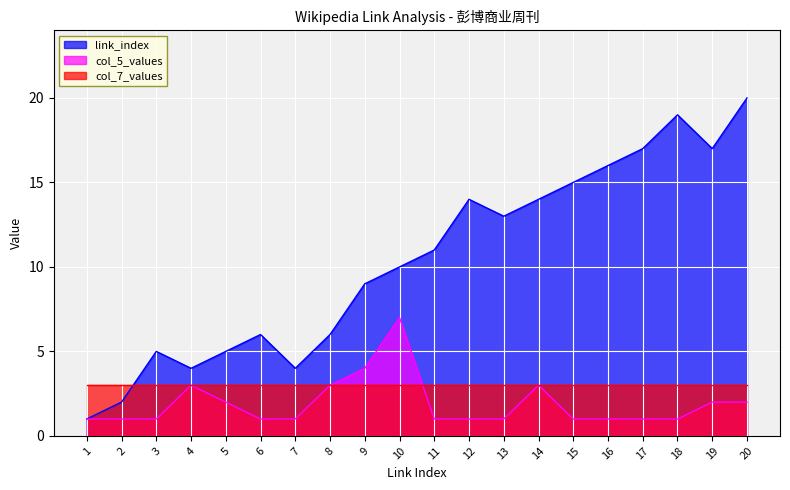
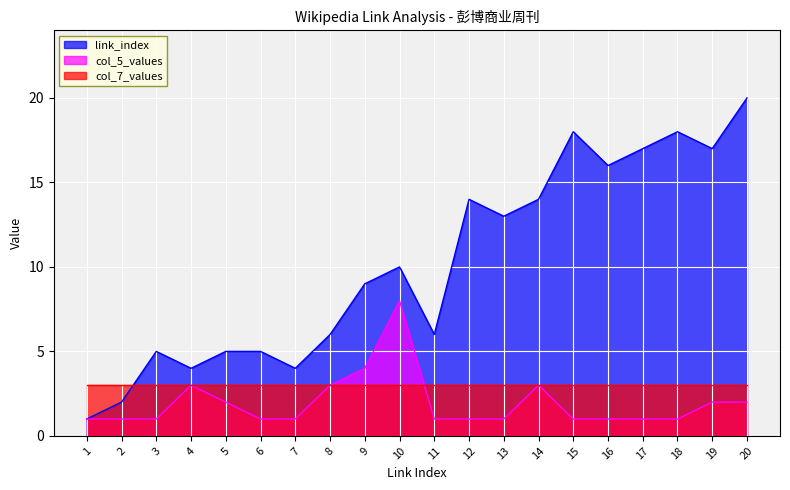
  {
    "link_index": {
      "2": 2,
      "3": 5,
      "4": 4,
      "5": 5,
-     "6": 6,
+     "6": 5,
      "7": 4,
      "8": 6,
      "9": 9,
      "10": 10,
-     "11": 11,
+     "11": 6,
      "12": 14,
      "13": 13,
      "14": 14,
-     "15": 15,
+     "15": 18,
      "16": 16,
      "17": 17,
-     "18": 19,
+     "18": 18,
      "19": 17,
      "20": 20
    },
    "col_5_values": {
      "2": 1,
      "3": 1,
      "5": 2,
      "6": 1,
      "7": 1,
      "9": 4,
-     "10": 7,
+     "10": 8,
      "11": 1,
      "12": 1,
      "13": 1,
      "15": 1,
      "16": 1,
      "17": 1,
      "18": 1,
      "19": 2,
      "20": 2
    },
    "col_7_values": {
      "1": 3,
      "2": 3,
      "3": 3,
      "5": 3,
      "6": 3,
      "7": 3,
      "9": 3,
      "10": 3,
      "11": 3,
      "12": 3,
      "13": 3,
      "15": 3,
      "16": 3,
      "17": 3,
      "18": 3,
      "19": 3,
      "20": 3
    }
  }
